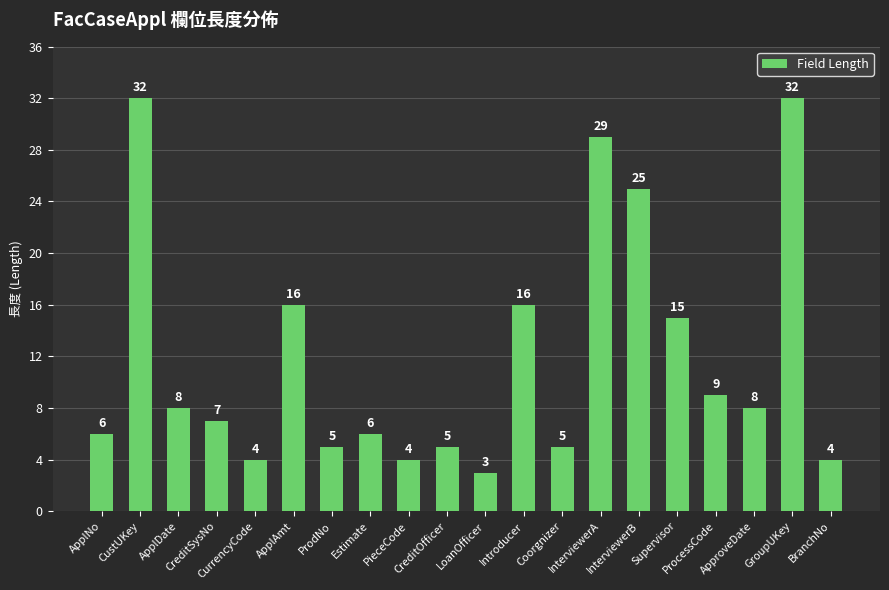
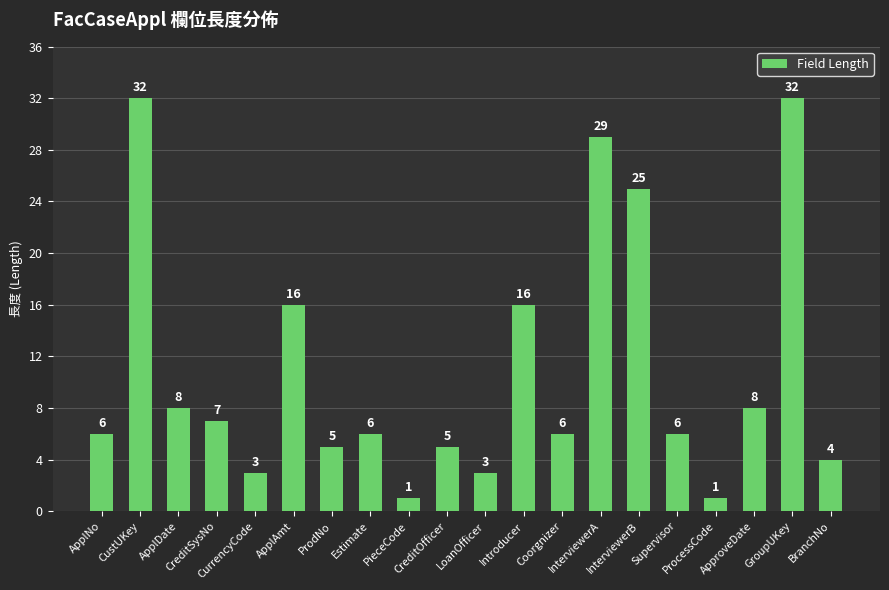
  {
    "ApplNo": 6,
    "CustUKey": 32,
    "ApplDate": 8,
    "CreditSysNo": 7,
-   "CurrencyCode": 4,
+   "CurrencyCode": 3,
    "ApplAmt": 16,
    "ProdNo": 5,
    "Estimate": 6,
-   "PieceCode": 4,
+   "PieceCode": 1,
    "CreditOfficer": 5,
    "LoanOfficer": 3,
    "Introducer": 16,
-   "Coorgnizer": 5,
+   "Coorgnizer": 6,
    "InterviewerA": 29,
    "InterviewerB": 25,
-   "Supervisor": 15,
-   "ProcessCode": 9,
+   "Supervisor": 6,
+   "ProcessCode": 1,
    "ApproveDate": 8,
    "GroupUKey": 32,
    "BranchNo": 4
  }
